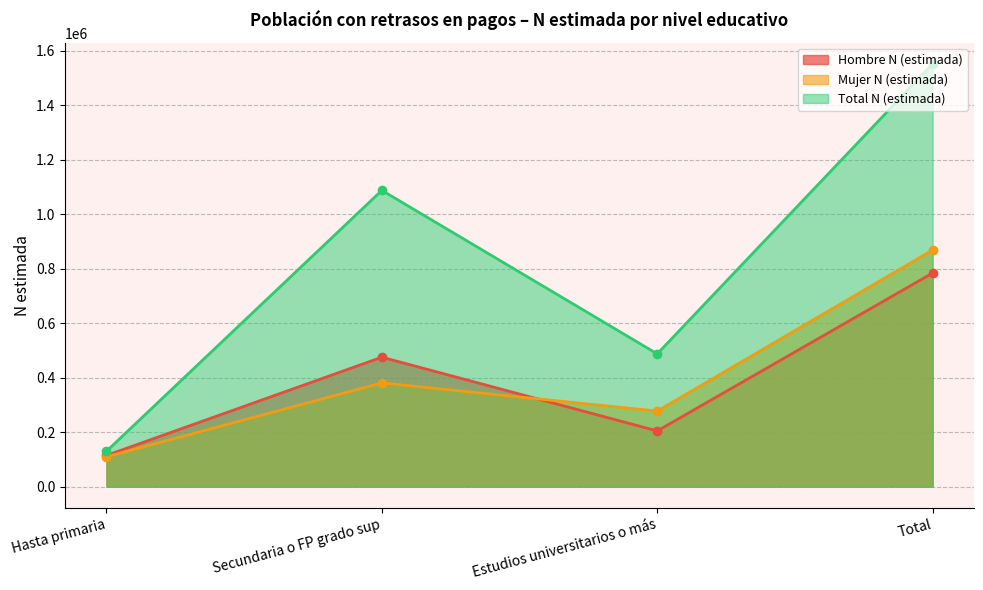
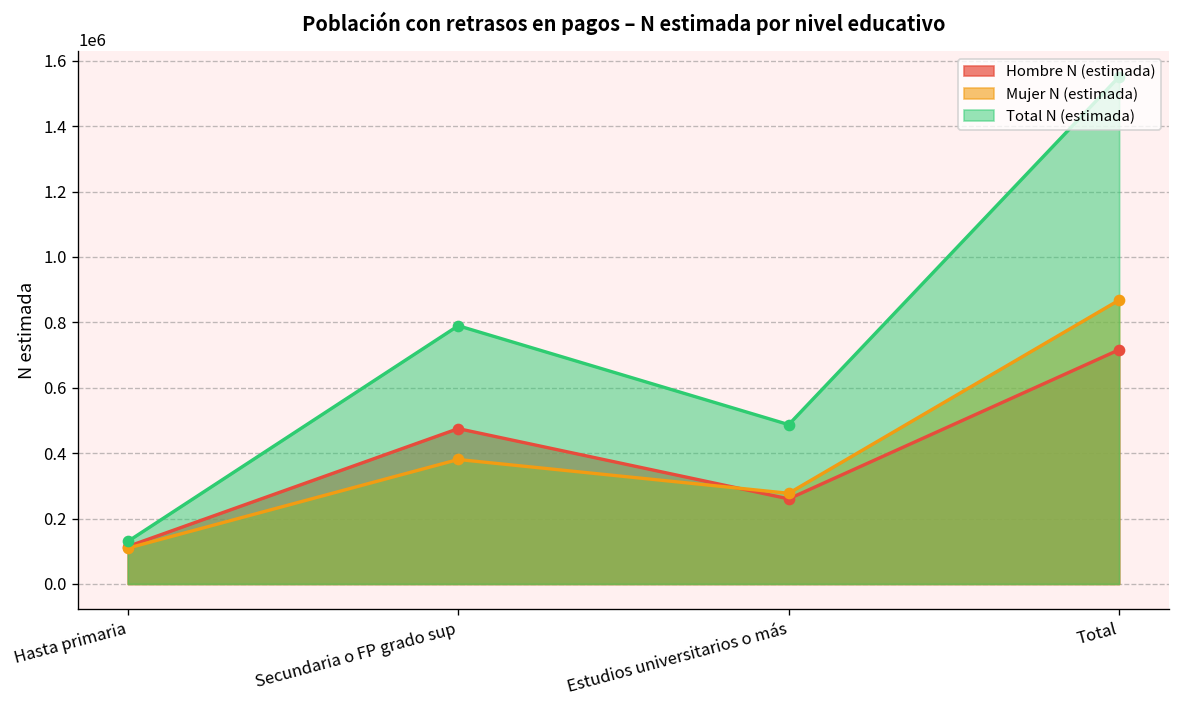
  {
    "Hombre N (estimada)": {
      "Secundaria o FP grado sup": 480000,
-     "Estudios universitarios o más": 200000,
-     "Total": 780000
+     "Estudios universitarios o más": 260000,
+     "Total": 720000
    },
    "Mujer N (estimada)": {
      "Secundaria o FP grado sup": 380000,
      "Estudios universitarios o más": 280000,
      "Total": 870000
    },
    "Total N (estimada)": {
      "Hasta primaria": 130000,
-     "Secundaria o FP grado sup": 1090000,
+     "Secundaria o FP grado sup": 790000,
      "Estudios universitarios o más": 490000
    }
  }
